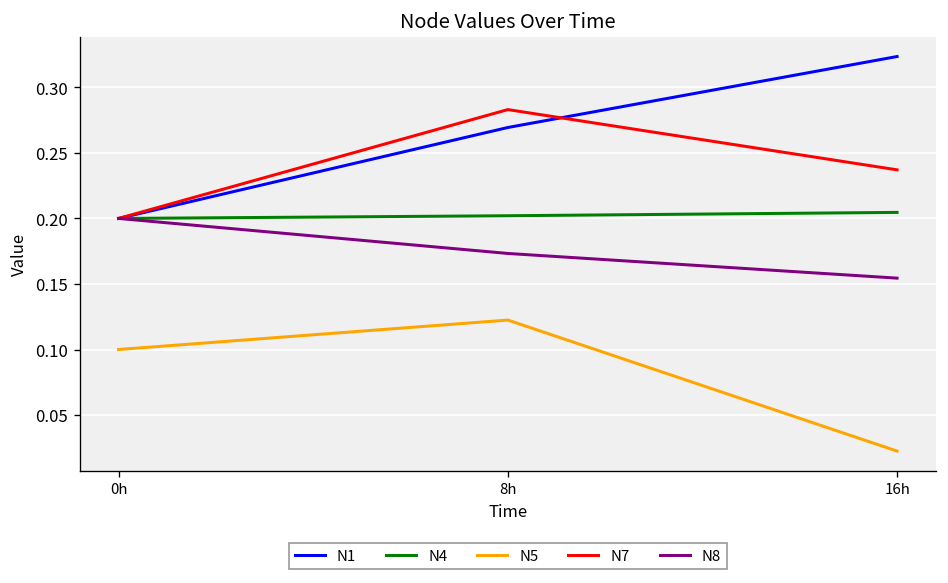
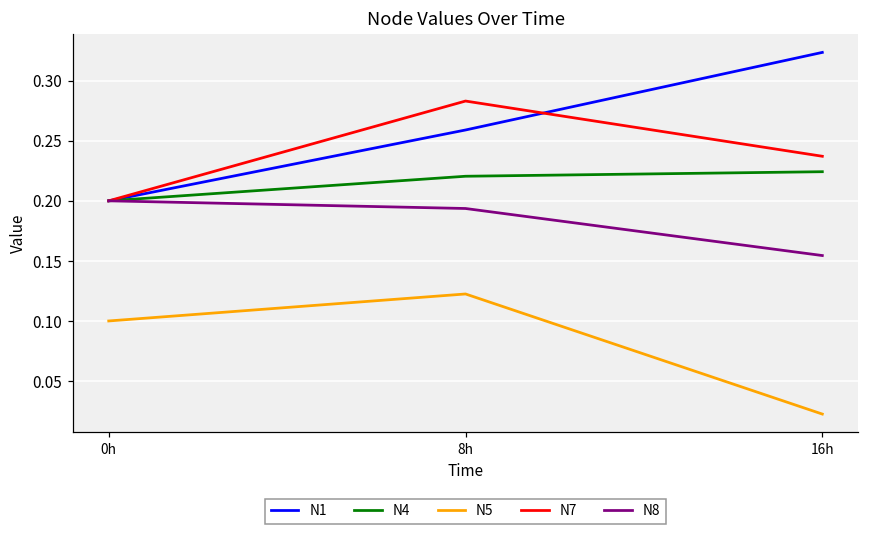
  {
    "N1": {
-     "8h": 0.269,
+     "8h": 0.259,
      "16h": 0.324
    },
    "N4": {
-     "8h": 0.202,
-     "16h": 0.205
+     "8h": 0.220,
+     "16h": 0.224
    },
    "N5": {
      "0h": 0.100,
      "8h": 0.122,
      "16h": 0.022
    },
    "N7": {
      "8h": 0.283,
      "16h": 0.237
    },
    "N8": {
-     "8h": 0.173,
+     "8h": 0.194,
      "16h": 0.154
    }
  }
